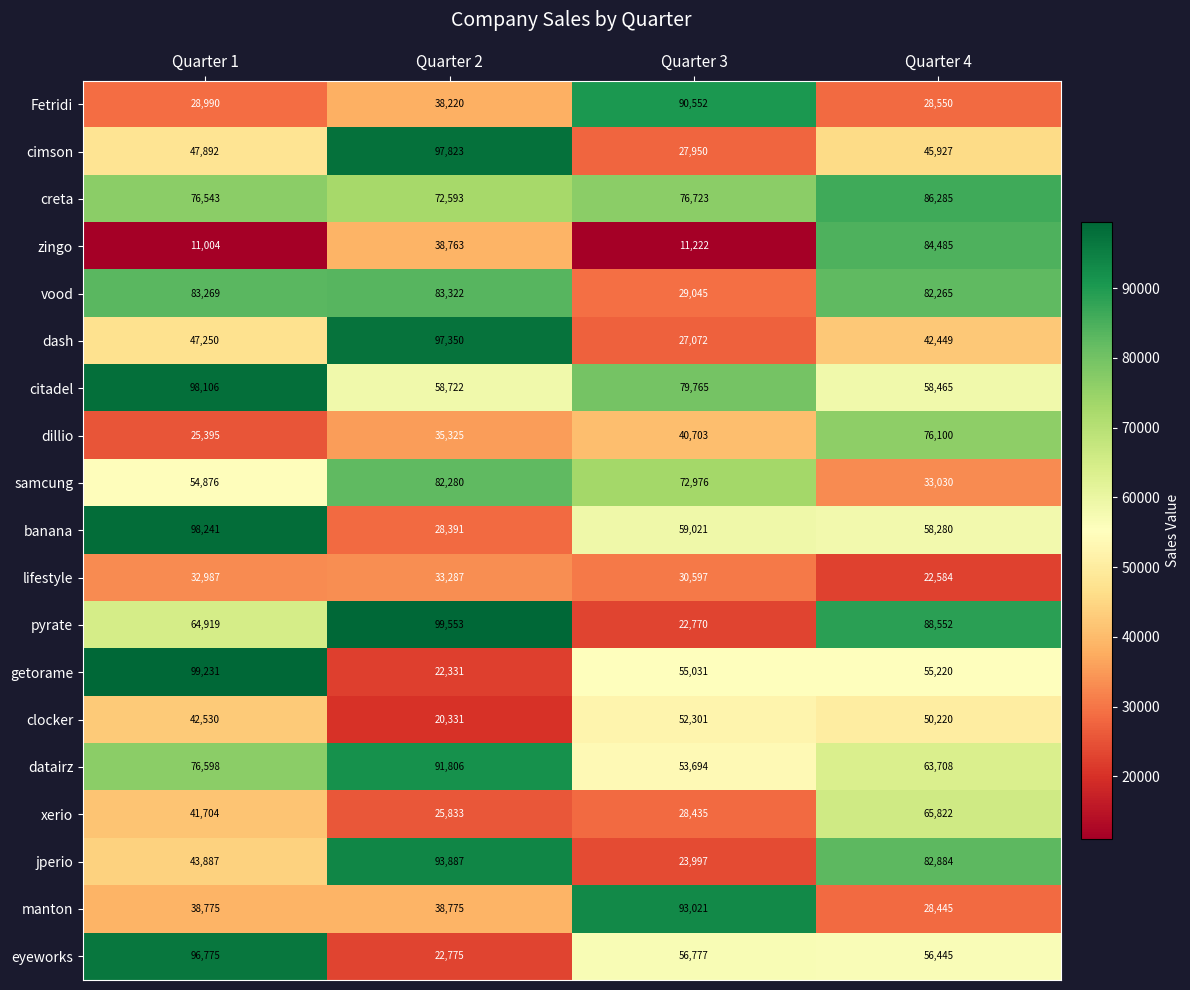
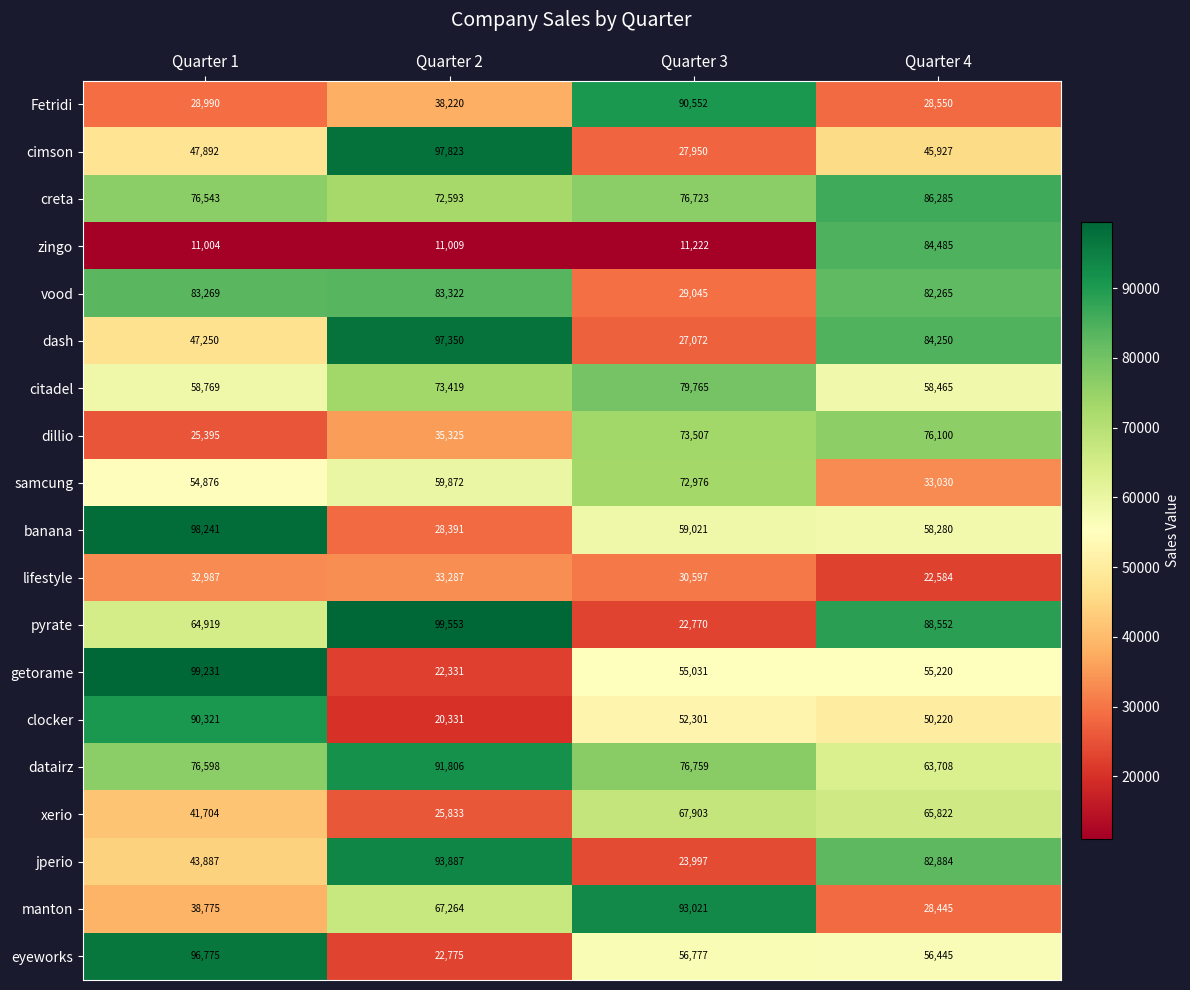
  {
    "Fetridi": {
      "Quarter 1": "28,990",
      "Quarter 2": "38,220",
      "Quarter 3": "90,552",
      "Quarter 4": "28,550"
    },
    "cimson": {
      "Quarter 1": "47,892",
      "Quarter 2": "97,823",
      "Quarter 3": "27,950",
      "Quarter 4": "45,927"
    },
    "creta": {
      "Quarter 1": "76,543",
      "Quarter 2": "72,593",
      "Quarter 3": "76,723",
      "Quarter 4": "86,285"
    },
    "zingo": {
      "Quarter 1": "11,004",
-     "Quarter 2": "38,763",
+     "Quarter 2": "11,009",
      "Quarter 3": "11,222",
      "Quarter 4": "84,485"
    },
    "vood": {
      "Quarter 1": "83,269",
      "Quarter 2": "83,322",
      "Quarter 3": "29,045",
      "Quarter 4": "82,265"
    },
    "dash": {
      "Quarter 1": "47,250",
      "Quarter 2": "97,350",
      "Quarter 3": "27,072",
-     "Quarter 4": "42,449"
+     "Quarter 4": "84,250"
    },
    "citadel": {
-     "Quarter 1": "98,106",
-     "Quarter 2": "58,722",
+     "Quarter 1": "58,769",
+     "Quarter 2": "73,419",
      "Quarter 3": "79,765",
      "Quarter 4": "58,465"
    },
    "dillio": {
      "Quarter 1": "25,395",
      "Quarter 2": "35,325",
-     "Quarter 3": "40,703",
+     "Quarter 3": "73,507",
      "Quarter 4": "76,100"
    },
    "samcung": {
      "Quarter 1": "54,876",
-     "Quarter 2": "82,280",
+     "Quarter 2": "59,872",
      "Quarter 3": "72,976",
      "Quarter 4": "33,030"
    },
    "banana": {
      "Quarter 1": "98,241",
      "Quarter 2": "28,391",
      "Quarter 3": "59,021",
      "Quarter 4": "58,280"
    },
    "lifestyle": {
      "Quarter 1": "32,987",
      "Quarter 2": "33,287",
      "Quarter 3": "30,597",
      "Quarter 4": "22,584"
    },
    "pyrate": {
      "Quarter 1": "64,919",
      "Quarter 2": "99,553",
      "Quarter 3": "22,770",
      "Quarter 4": "88,552"
    },
    "getorame": {
      "Quarter 1": "99,231",
      "Quarter 2": "22,331",
      "Quarter 3": "55,031",
      "Quarter 4": "55,220"
    },
    "clocker": {
-     "Quarter 1": "42,530",
+     "Quarter 1": "90,321",
      "Quarter 2": "20,331",
      "Quarter 3": "52,301",
      "Quarter 4": "50,220"
    },
    "datairz": {
      "Quarter 1": "76,598",
      "Quarter 2": "91,806",
-     "Quarter 3": "53,694",
+     "Quarter 3": "76,759",
      "Quarter 4": "63,708"
    },
    "xerio": {
      "Quarter 1": "41,704",
      "Quarter 2": "25,833",
-     "Quarter 3": "28,435",
+     "Quarter 3": "67,903",
      "Quarter 4": "65,822"
    },
    "jperio": {
      "Quarter 1": "43,887",
      "Quarter 2": "93,887",
      "Quarter 3": "23,997",
      "Quarter 4": "82,884"
    },
    "manton": {
      "Quarter 1": "38,775",
-     "Quarter 2": "38,775",
+     "Quarter 2": "67,264",
      "Quarter 3": "93,021",
      "Quarter 4": "28,445"
    },
    "eyeworks": {
      "Quarter 1": "96,775",
      "Quarter 2": "22,775",
      "Quarter 3": "56,777",
      "Quarter 4": "56,445"
    }
  }
